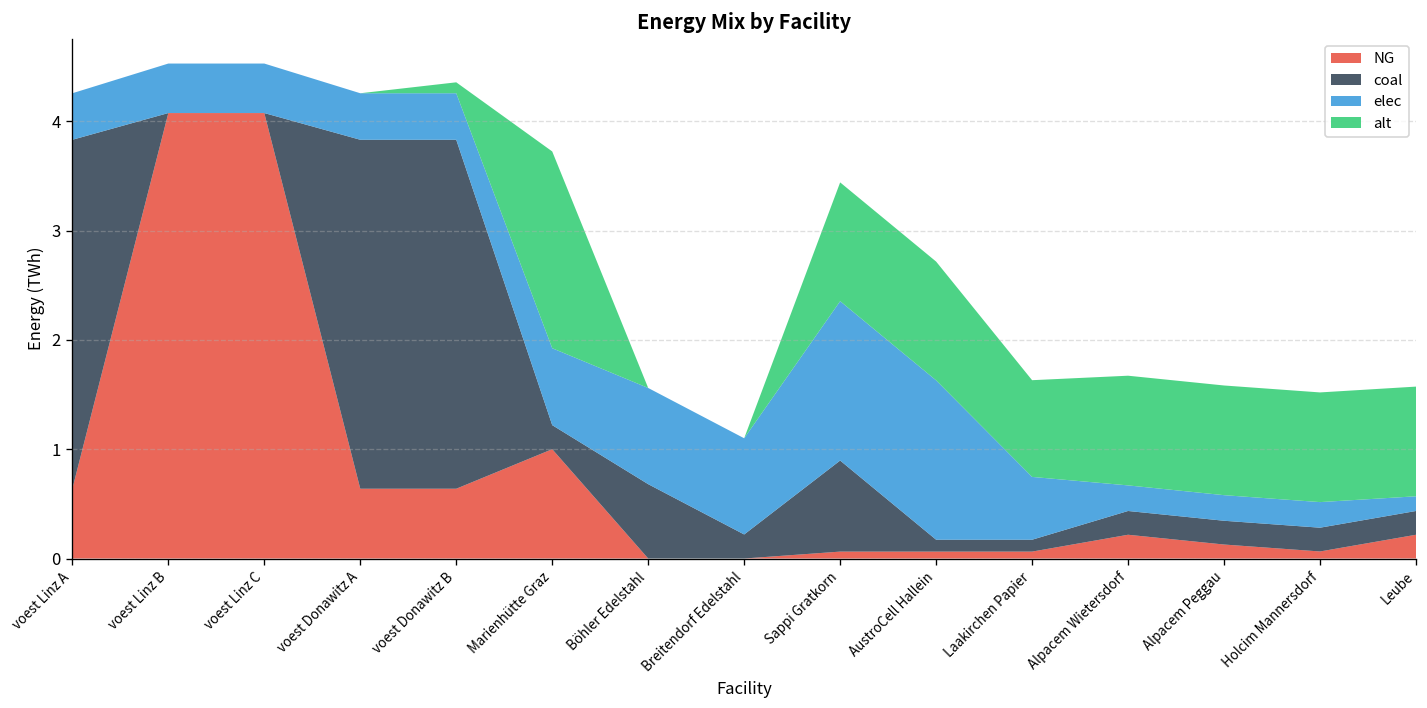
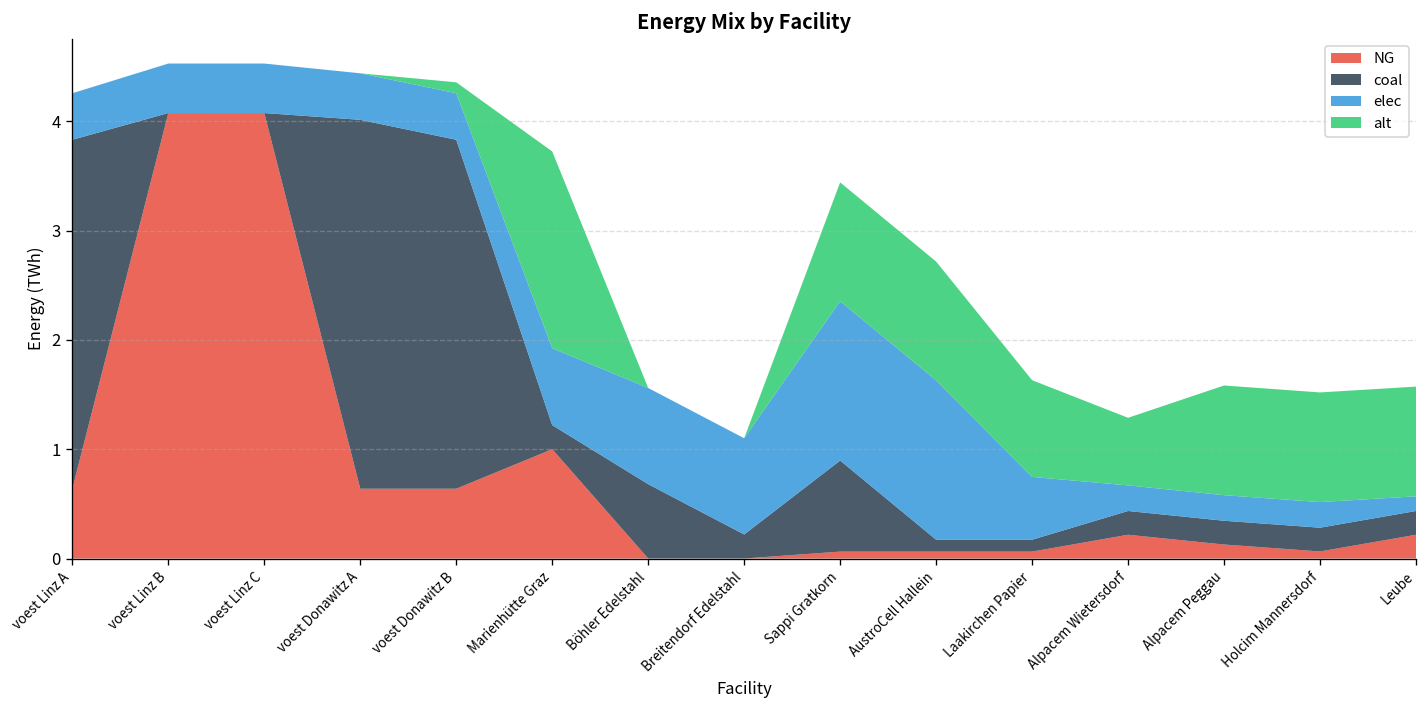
  {
    "NG": {
      "voest Linz A": 0.6,
      "voest Donawitz A": 0.6,
      "voest Donawitz B": 0.6,
      "Marienhütte Graz": 1.0,
      "Böhler Edelstahl": 0.0,
      "Breitendorf Edelstahl": 0.0,
      "Sappi Gratkorn": 0.1,
      "AustroCell Hallein": 0.1,
      "Laakirchen Papier": 0.1,
      "Alpacem Wietersdorf": 0.2,
      "Alpacem Peggau": 0.1,
      "Holcim Mannersdorf": 0.1,
      "Leube": 0.2
    },
    "coal": {
      "voest Linz A": 3.2,
-     "voest Donawitz A": 3.2,
+     "voest Donawitz A": 3.4,
      "voest Donawitz B": 3.2,
      "Marienhütte Graz": 0.2,
      "Böhler Edelstahl": 0.7,
      "Breitendorf Edelstahl": 0.2,
      "Sappi Gratkorn": 0.8,
      "AustroCell Hallein": 0.1,
      "Laakirchen Papier": 0.1,
      "Alpacem Wietersdorf": 0.2,
      "Alpacem Peggau": 0.2,
      "Holcim Mannersdorf": 0.2,
      "Leube": 0.2
    },
    "elec": {
      "voest Donawitz B": 0.4,
      "Marienhütte Graz": 0.7,
      "Sappi Gratkorn": 1.5,
      "AustroCell Hallein": 1.5,
      "Laakirchen Papier": 0.6,
      "Alpacem Wietersdorf": 0.2,
      "Alpacem Peggau": 0.2,
      "Holcim Mannersdorf": 0.2,
      "Leube": 0.1
    },
    "alt": {
      "voest Donawitz B": 0.1,
      "Marienhütte Graz": 1.8,
      "Sappi Gratkorn": 1.1,
      "AustroCell Hallein": 1.1,
      "Laakirchen Papier": 0.9,
-     "Alpacem Wietersdorf": 1.0,
+     "Alpacem Wietersdorf": 0.6,
      "Alpacem Peggau": 1.0,
      "Holcim Mannersdorf": 1.0,
      "Leube": 1.0
    }
  }
